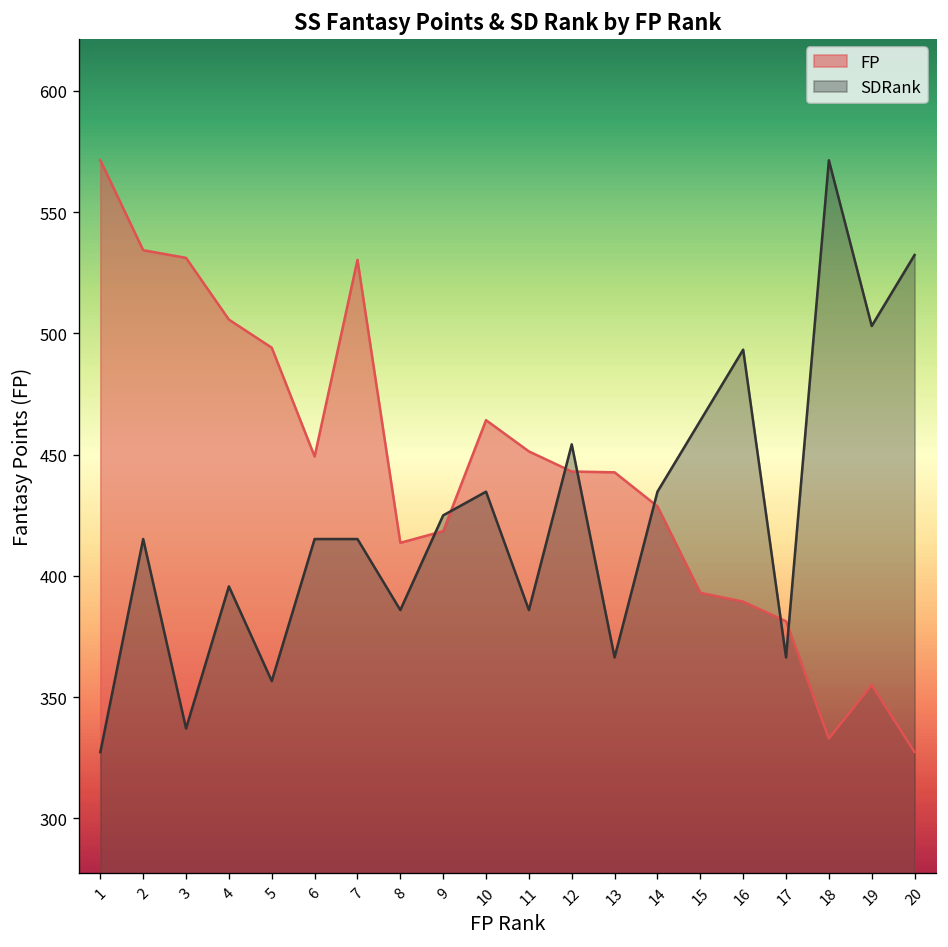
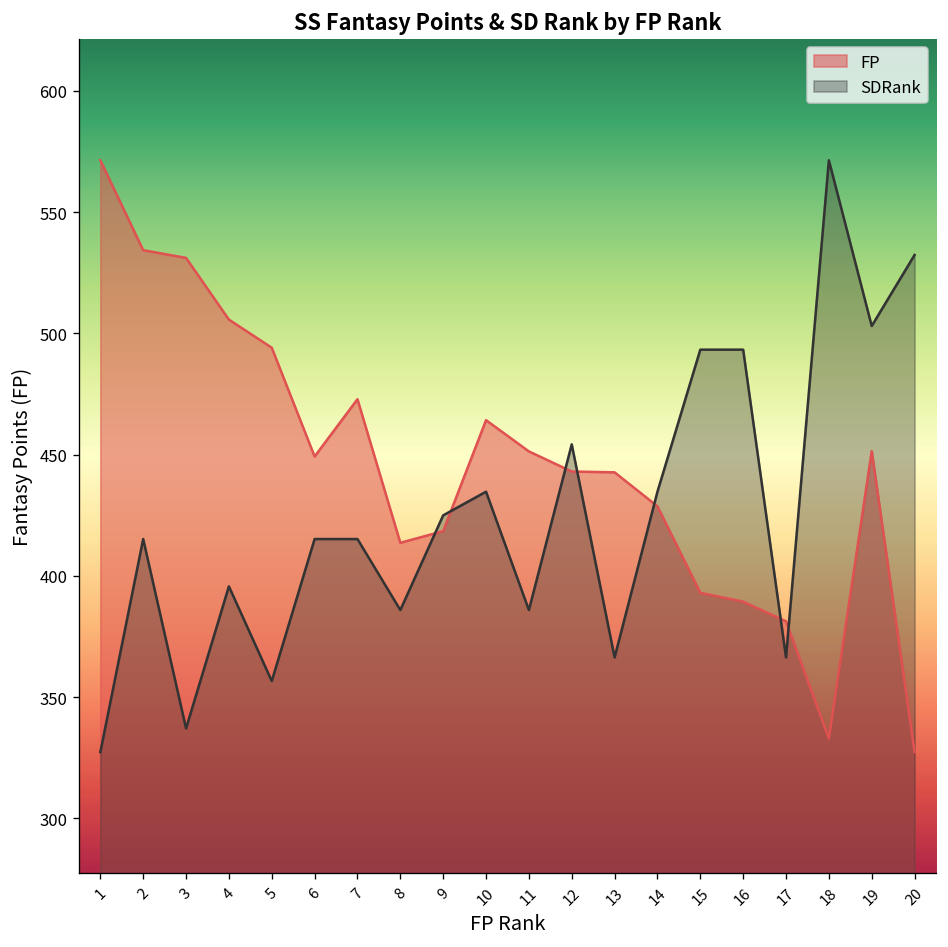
  {
    "FP": {
      "1": 571,
      "2": 534,
      "3": 531,
      "4": 506,
      "5": 494,
      "6": 449,
-     "7": 530,
+     "7": 473,
      "8": 414,
      "9": 418,
      "10": 464,
      "11": 451,
      "12": 443,
      "13": 443,
      "14": 429,
      "15": 393,
      "16": 389,
      "17": 381,
      "18": 333,
-     "19": 355,
+     "19": 451,
      "20": 327
    },
    "SDRank": {
      "1": 327,
      "2": 415,
      "3": 337,
      "4": 396,
      "5": 357,
      "6": 415,
      "7": 415,
      "8": 386,
      "9": 425,
      "10": 435,
      "11": 386,
      "12": 454,
      "13": 366,
      "14": 435,
-     "15": 464,
+     "15": 493,
      "16": 493,
      "17": 366,
      "18": 571,
      "19": 503,
      "20": 532
    }
  }
